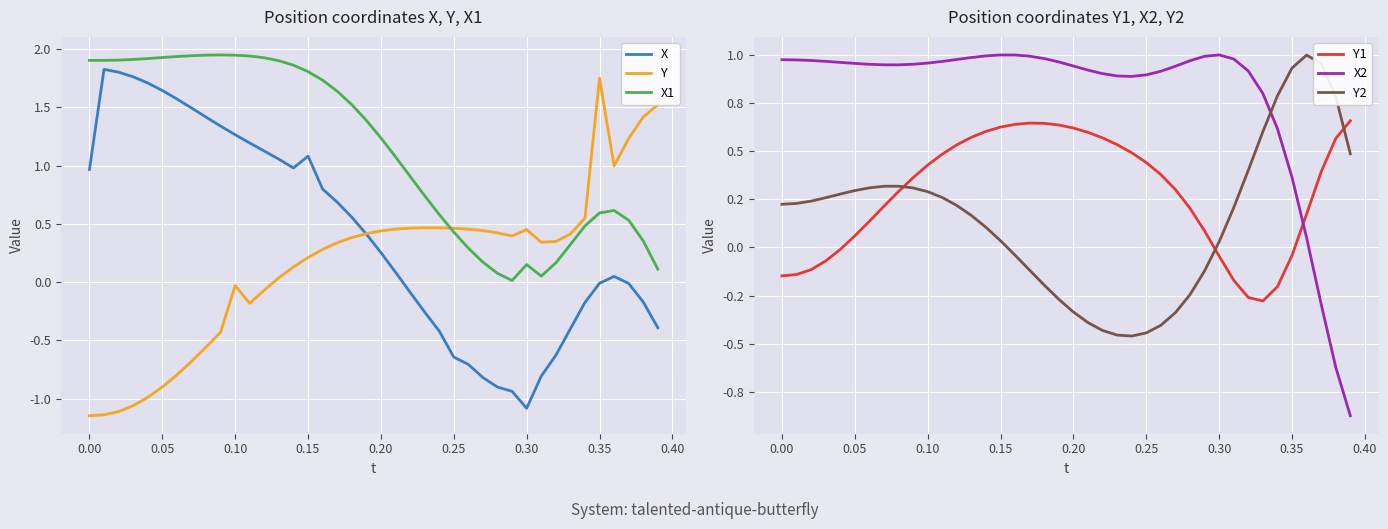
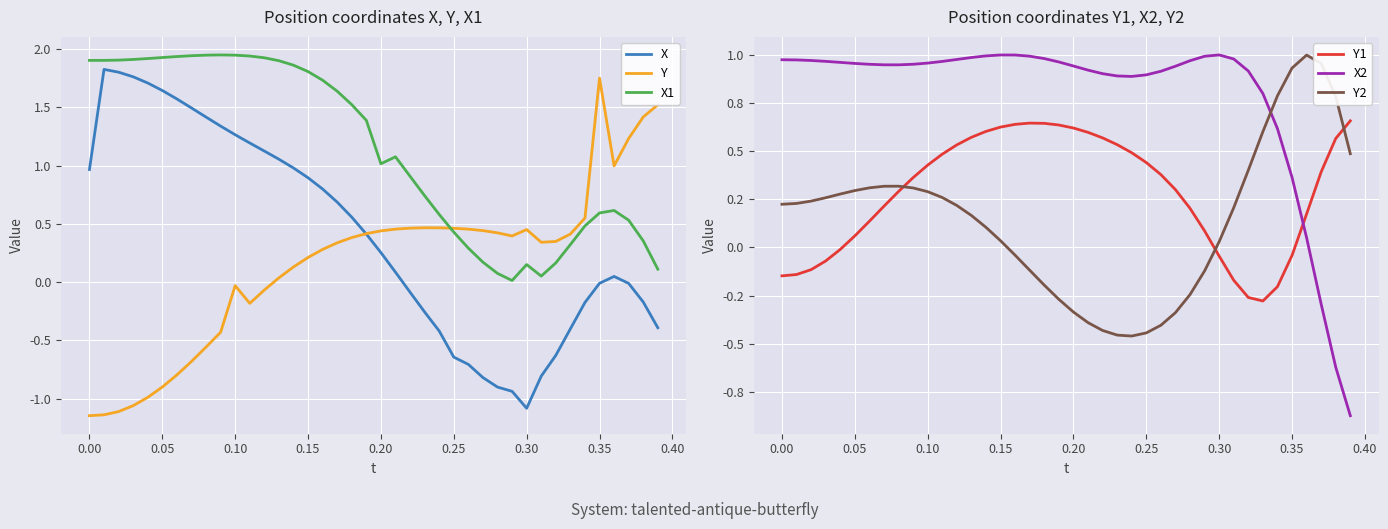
  {
    "Position coordinates X, Y, X1": {
      "X": {
        "0.00": 0.97,
        "0.05": 1.64,
        "0.10": 1.27,
-       "0.15": 1.08,
+       "0.15": 0.90,
        "0.20": 0.25,
        "0.25": -0.64,
        "0.30": -1.08,
        "0.35": -0.01
      },
      "Y": {
        "0.00": -1.15,
        "0.05": -0.90,
        "0.10": -0.03,
        "0.15": 0.21,
        "0.20": 0.44,
        "0.25": 0.46,
        "0.30": 0.45,
        "0.35": 1.75
      },
      "X1": {
        "0.00": 1.90,
        "0.05": 1.93,
        "0.10": 1.95,
        "0.15": 1.81,
-       "0.20": 1.24,
+       "0.20": 1.02,
        "0.25": 0.43,
        "0.30": 0.15,
        "0.35": 0.59
      }
    }
  }
